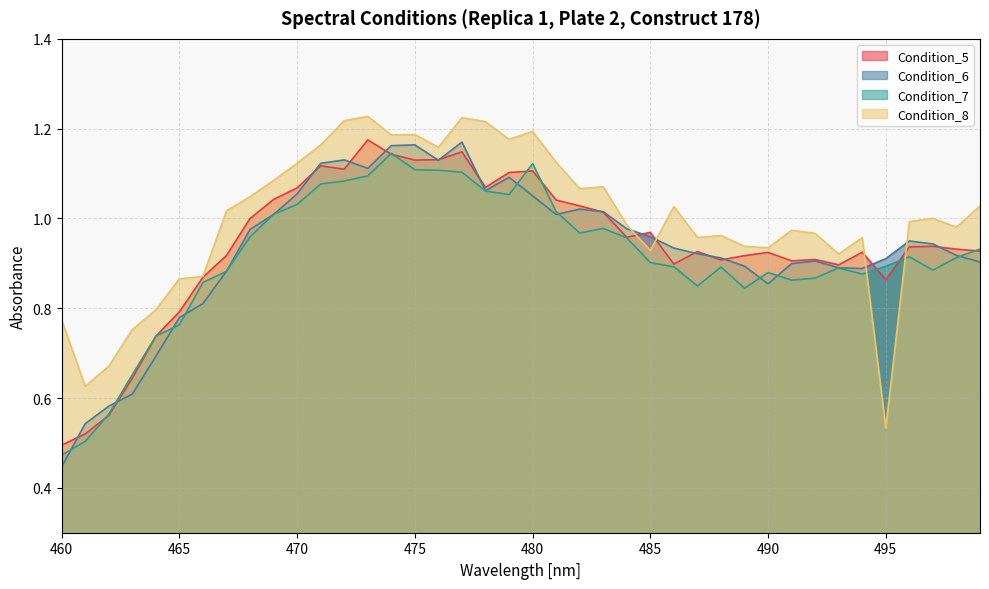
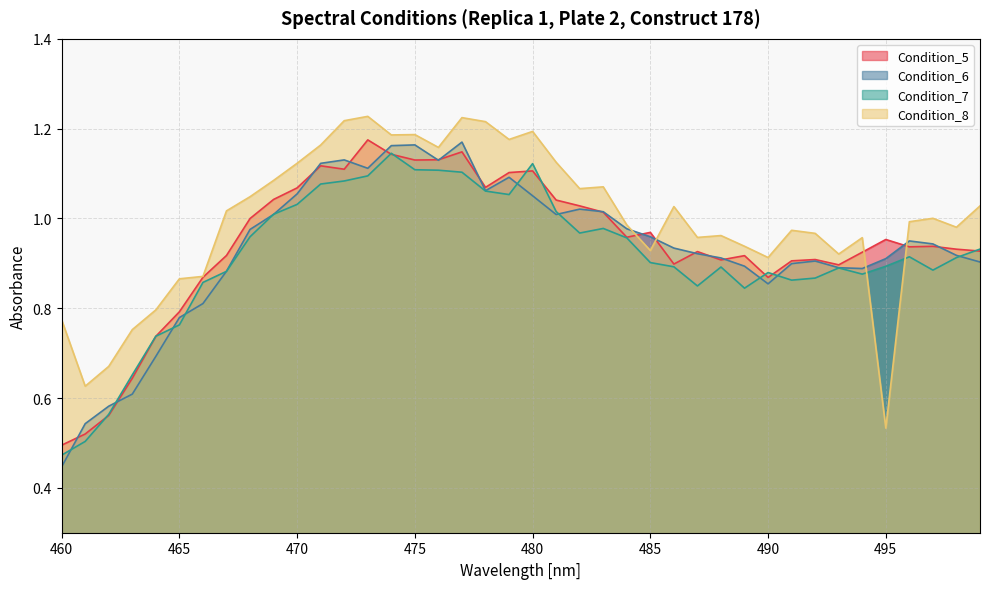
  {
    "Condition_5": {
      "460": 0.50,
      "465": 0.79,
      "470": 1.07,
      "475": 1.13,
      "480": 1.11,
      "485": 0.97,
-     "490": 0.92,
-     "495": 0.86
+     "490": 0.87,
+     "495": 0.95
    },
    "Condition_8": {
      "460": 0.77,
      "465": 0.87,
      "470": 1.12,
      "475": 1.19,
      "480": 1.19,
      "485": 0.93,
-     "490": 0.93,
+     "490": 0.91,
      "495": 0.53
    }
  }
